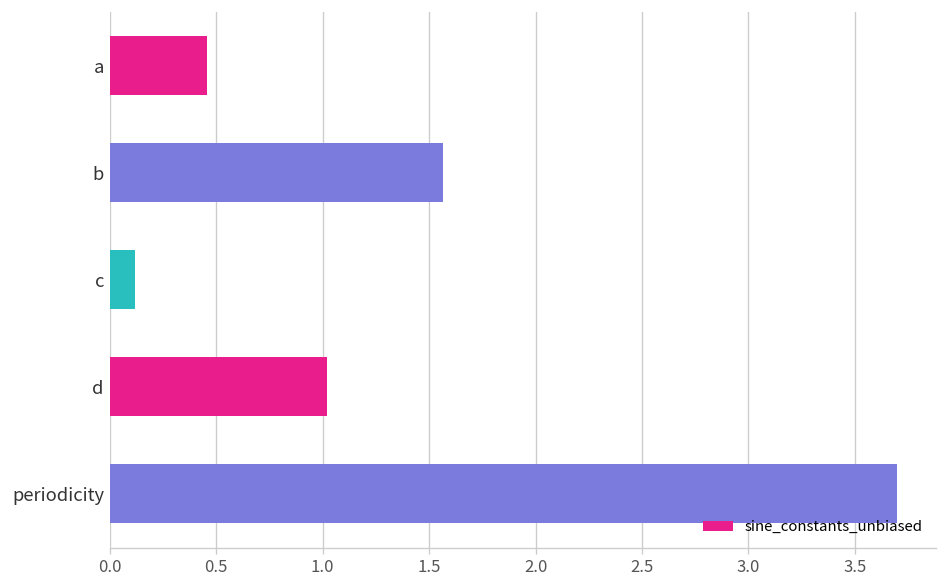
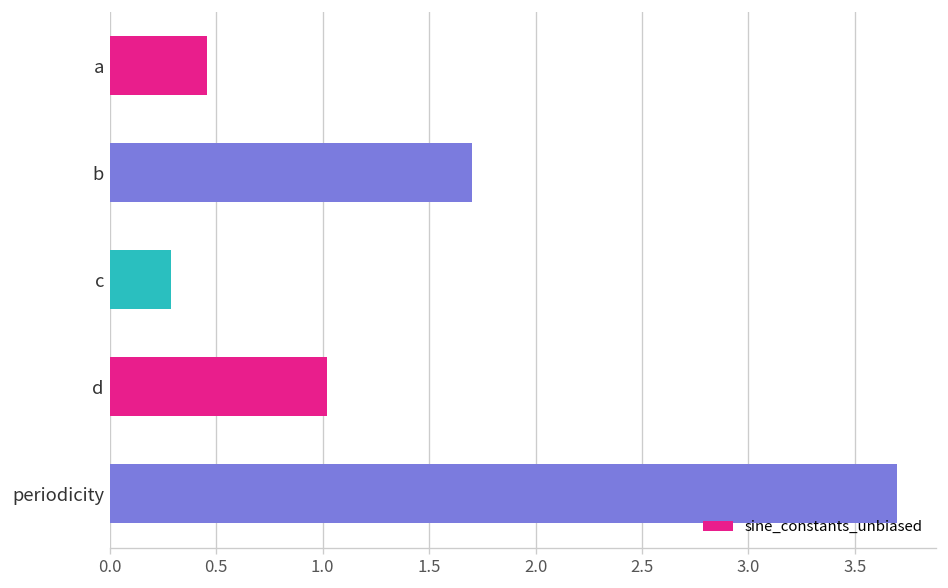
  {
    "a": 0.46,
-   "b": 1.57,
-   "c": 0.12,
+   "b": 1.70,
+   "c": 0.29,
    "d": 1.02,
    "periodicity": 3.70
  }
